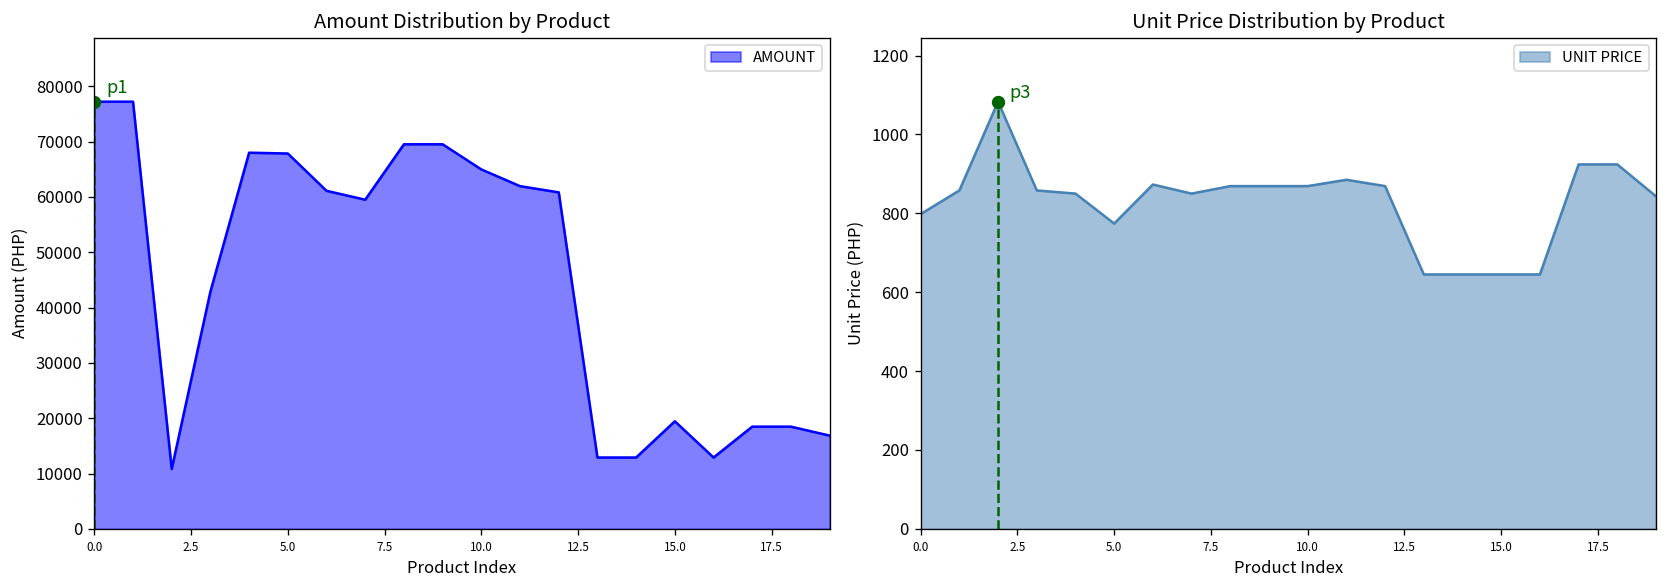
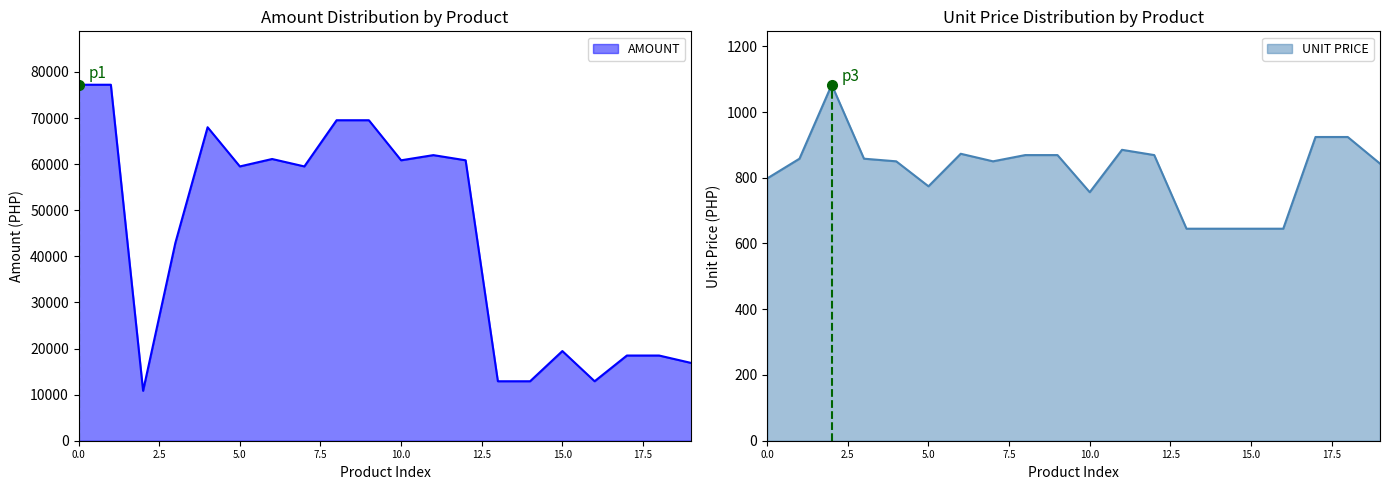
  {
    "Amount Distribution by Product": {
      "AMOUNT": {
-       "5.0": 68000,
-       "10.0": 65000,
+       "5.0": 60000,
+       "10.0": 61000,
        "15.0": 19000
      }
    },
    "Unit Price Distribution by Product": {
      "UNIT PRICE": {
        "0.0": 800,
        "5.0": 770,
-       "10.0": 870,
+       "10.0": 760,
        "15.0": 650
      }
    }
  }
